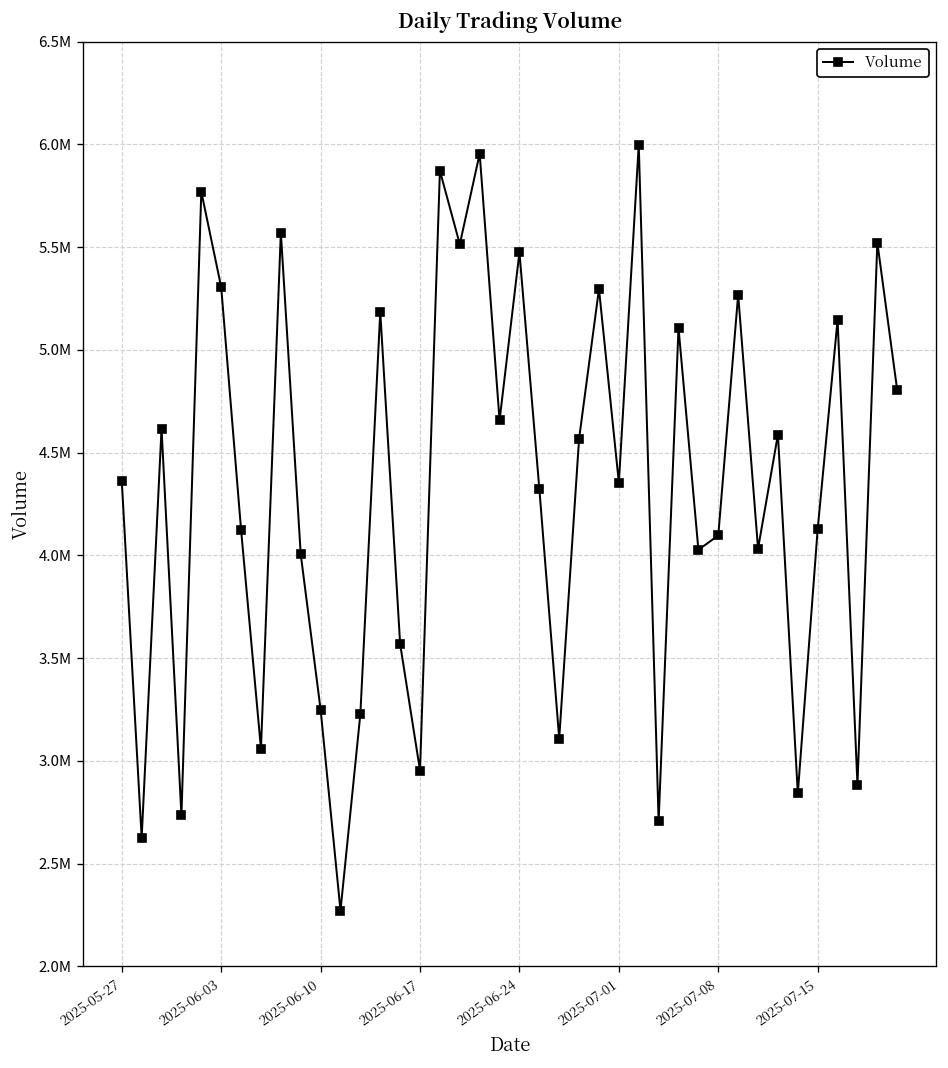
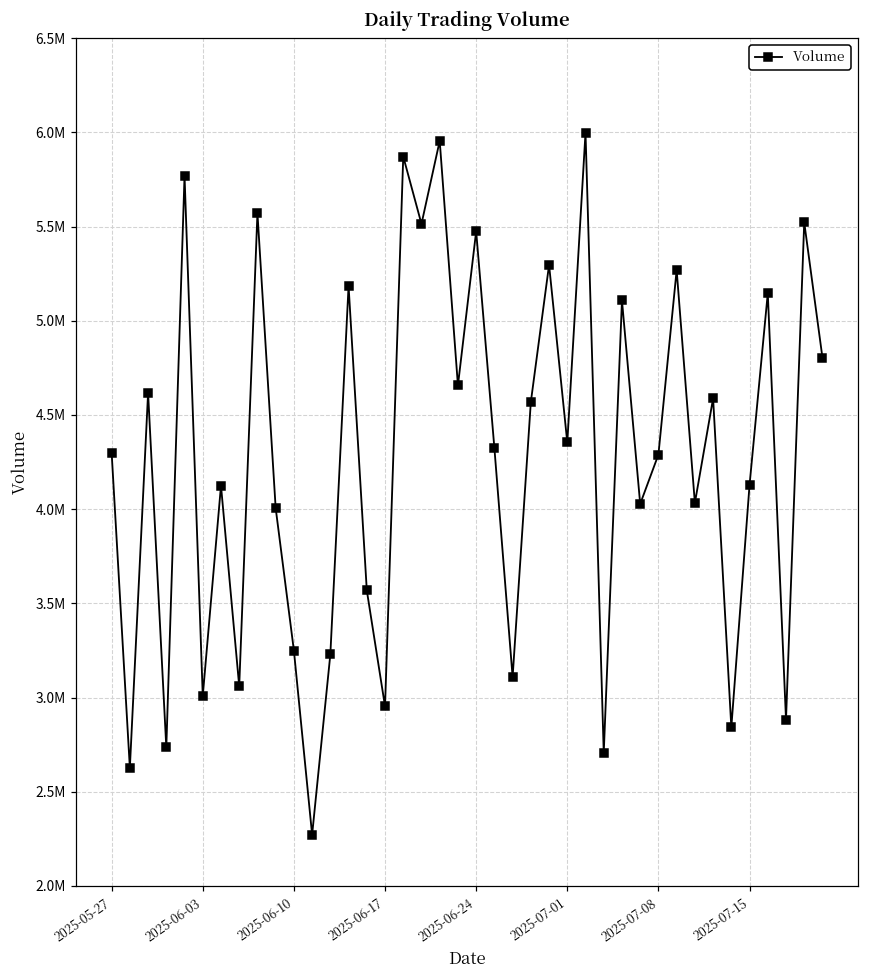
  {
-   "2025-05-27": 4360000,
-   "2025-06-03": 5310000,
+   "2025-05-27": 4300000,
+   "2025-06-03": 3010000,
    "2025-06-10": 3250000,
    "2025-06-17": 2950000,
    "2025-06-24": 5470000,
    "2025-07-01": 4350000,
-   "2025-07-08": 4100000,
+   "2025-07-08": 4290000,
    "2025-07-15": 4130000
  }
